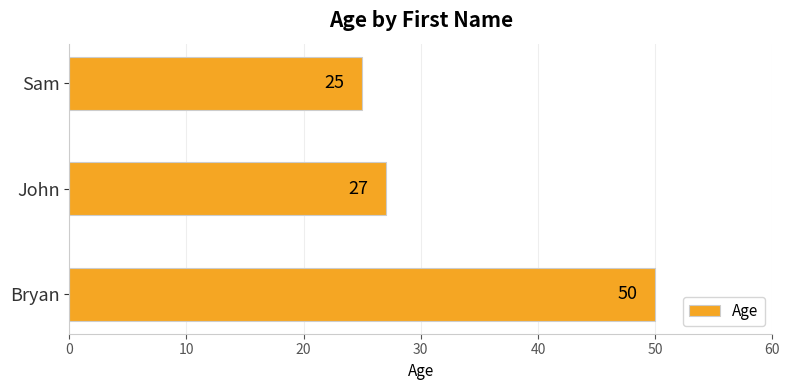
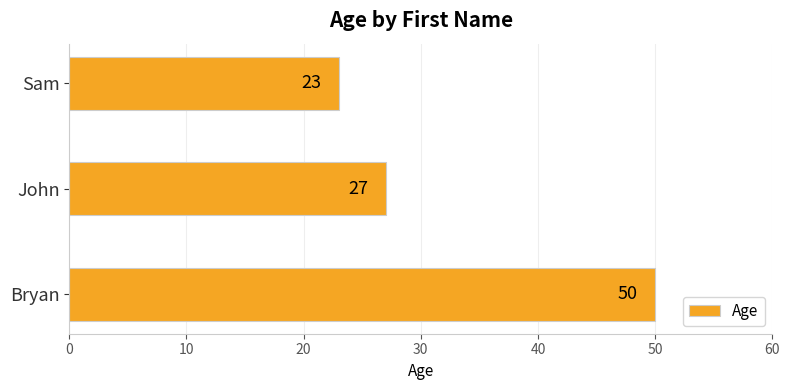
  {
-   "Sam": 25,
+   "Sam": 23,
    "John": 27,
    "Bryan": 50
  }
